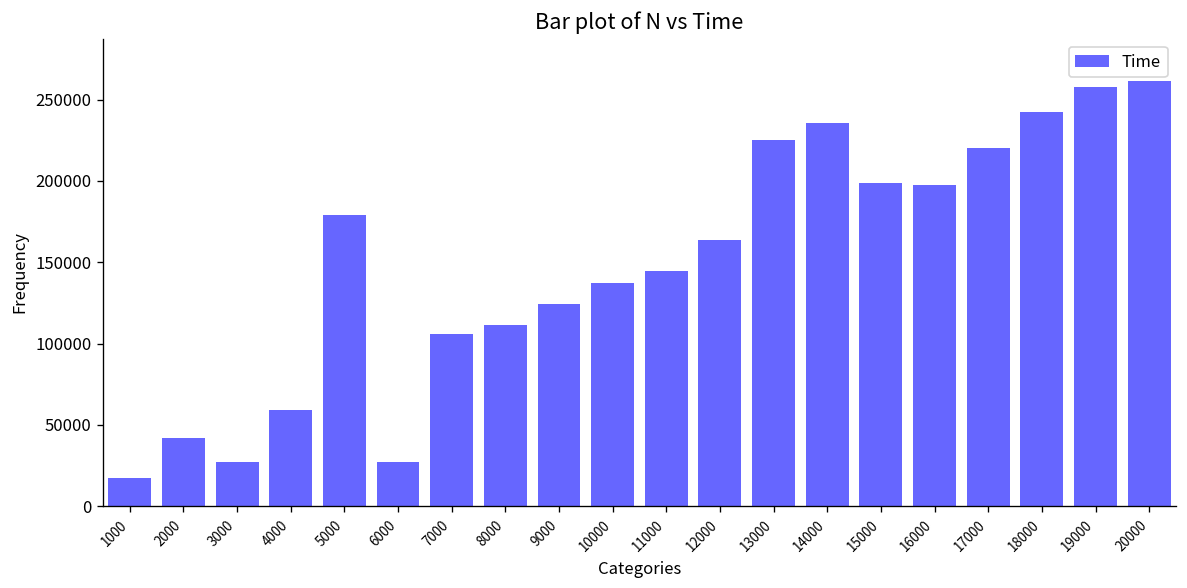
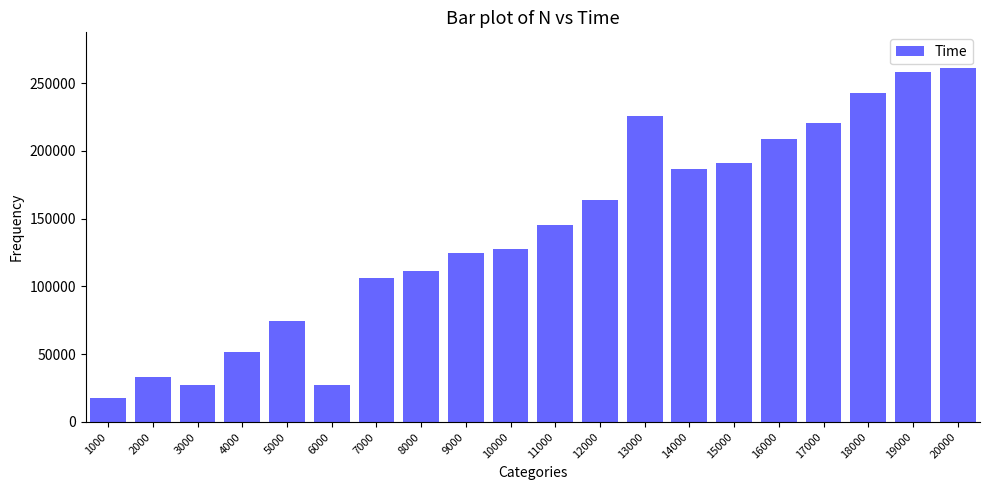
  {
    "1000": 18000,
-   "2000": 42000,
+   "2000": 33000,
    "3000": 27000,
-   "4000": 59000,
-   "5000": 179000,
+   "4000": 52000,
+   "5000": 75000,
    "6000": 28000,
    "7000": 106000,
    "8000": 111000,
    "9000": 125000,
-   "10000": 138000,
+   "10000": 128000,
    "11000": 145000,
    "12000": 164000,
    "13000": 225000,
-   "14000": 236000,
-   "15000": 199000,
-   "16000": 197000,
+   "14000": 187000,
+   "15000": 191000,
+   "16000": 209000,
    "17000": 220000,
    "18000": 242000,
    "19000": 258000,
    "20000": 261000
  }
